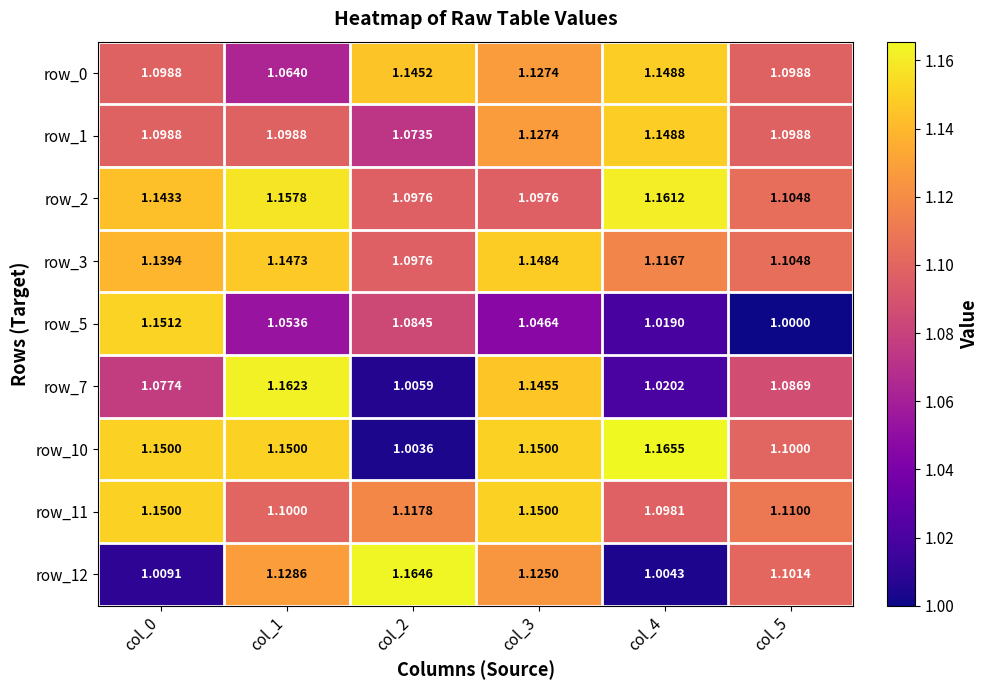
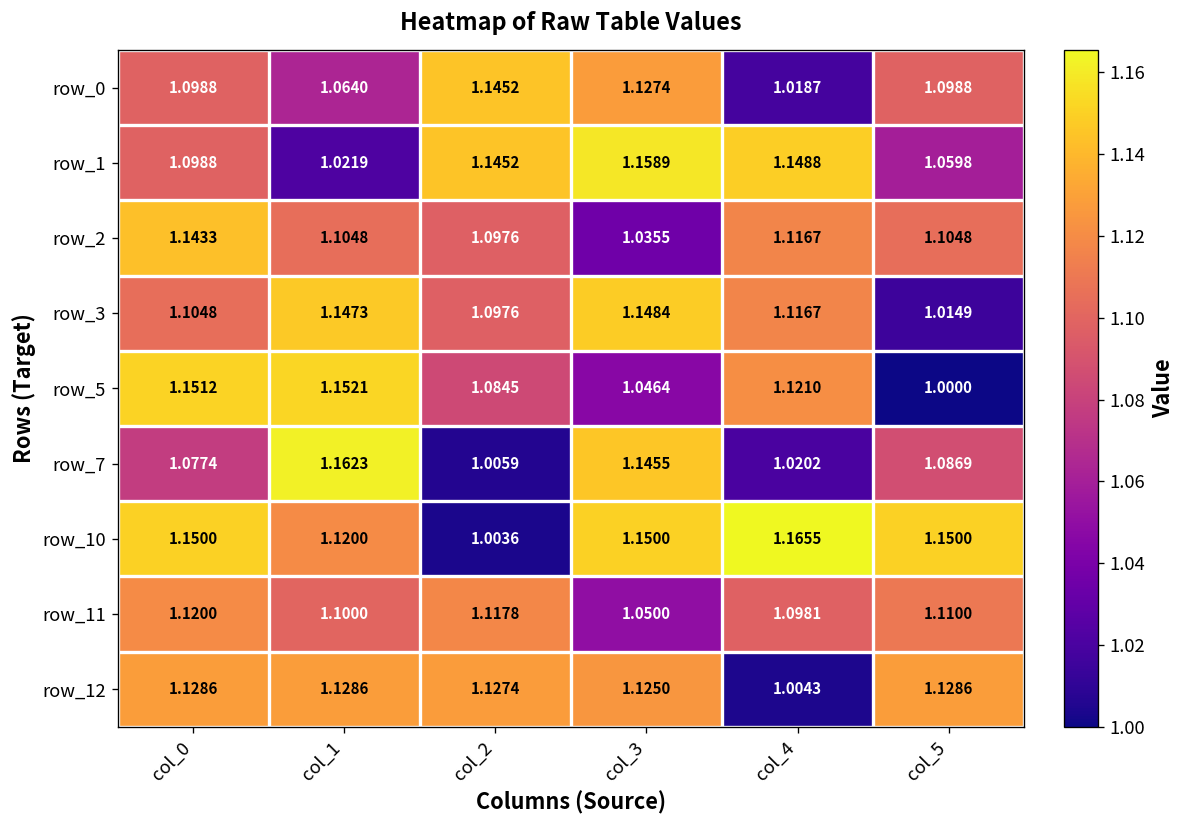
  {
    "row_0": {
      "col_0": 1.0988,
      "col_1": 1.0640,
      "col_2": 1.1452,
      "col_3": 1.1274,
-     "col_4": 1.1488,
+     "col_4": 1.0187,
      "col_5": 1.0988
    },
    "row_1": {
      "col_0": 1.0988,
-     "col_1": 1.0988,
-     "col_2": 1.0735,
-     "col_3": 1.1274,
+     "col_1": 1.0219,
+     "col_2": 1.1452,
+     "col_3": 1.1589,
      "col_4": 1.1488,
-     "col_5": 1.0988
+     "col_5": 1.0598
    },
    "row_2": {
      "col_0": 1.1433,
-     "col_1": 1.1578,
+     "col_1": 1.1048,
      "col_2": 1.0976,
-     "col_3": 1.0976,
-     "col_4": 1.1612,
+     "col_3": 1.0355,
+     "col_4": 1.1167,
      "col_5": 1.1048
    },
    "row_3": {
-     "col_0": 1.1394,
+     "col_0": 1.1048,
      "col_1": 1.1473,
      "col_2": 1.0976,
      "col_3": 1.1484,
      "col_4": 1.1167,
-     "col_5": 1.1048
+     "col_5": 1.0149
    },
    "row_5": {
      "col_0": 1.1512,
-     "col_1": 1.0536,
+     "col_1": 1.1521,
      "col_2": 1.0845,
      "col_3": 1.0464,
-     "col_4": 1.0190,
+     "col_4": 1.1210,
      "col_5": 1.0000
    },
    "row_7": {
      "col_0": 1.0774,
      "col_1": 1.1623,
      "col_2": 1.0059,
      "col_3": 1.1455,
      "col_4": 1.0202,
      "col_5": 1.0869
    },
    "row_10": {
      "col_0": 1.1500,
-     "col_1": 1.1500,
+     "col_1": 1.1200,
      "col_2": 1.0036,
      "col_3": 1.1500,
      "col_4": 1.1655,
-     "col_5": 1.1000
+     "col_5": 1.1500
    },
    "row_11": {
-     "col_0": 1.1500,
+     "col_0": 1.1200,
      "col_1": 1.1000,
      "col_2": 1.1178,
-     "col_3": 1.1500,
+     "col_3": 1.0500,
      "col_4": 1.0981,
      "col_5": 1.1100
    },
    "row_12": {
-     "col_0": 1.0091,
+     "col_0": 1.1286,
      "col_1": 1.1286,
-     "col_2": 1.1646,
+     "col_2": 1.1274,
      "col_3": 1.1250,
      "col_4": 1.0043,
-     "col_5": 1.1014
+     "col_5": 1.1286
    }
  }
